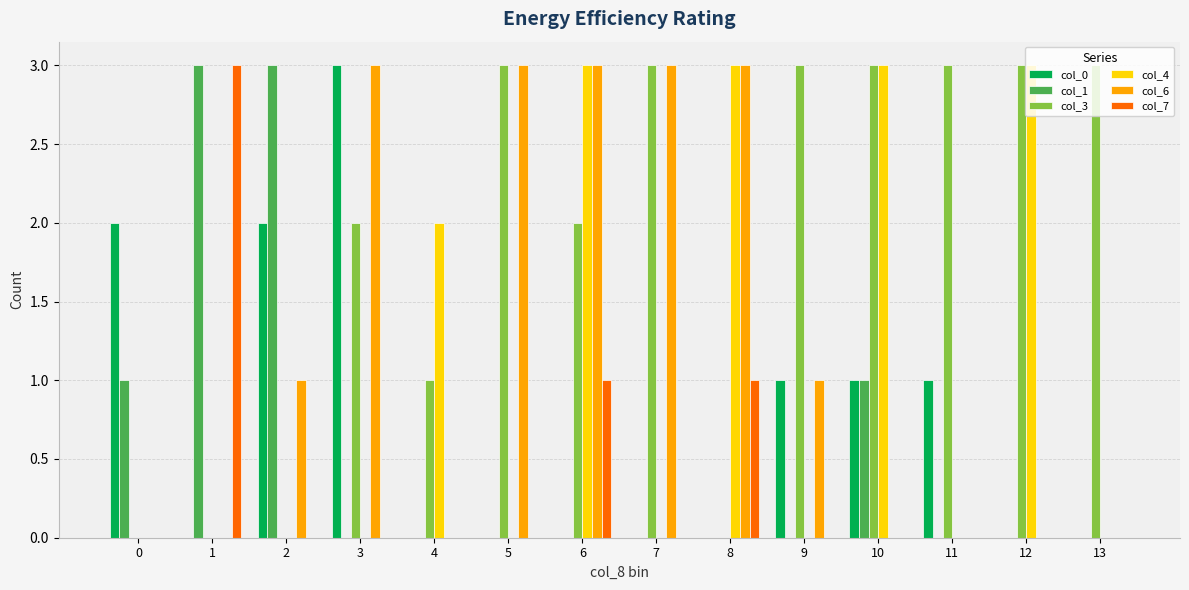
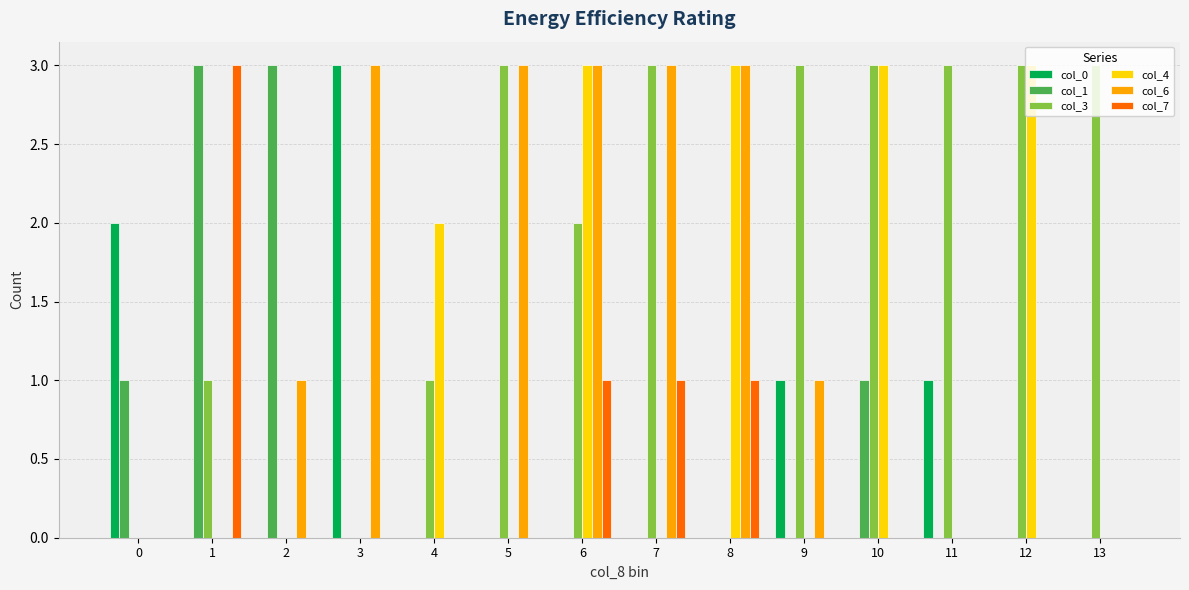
  {
    "col_0": {
      "0": 2,
      "1": 0,
-     "2": 2,
+     "2": 0,
      "3": 3,
      "4": 0,
      "5": 0,
      "6": 0,
      "7": 0,
      "8": 0,
      "9": 1,
-     "10": 1,
+     "10": 0,
      "11": 1,
      "12": 0,
      "13": 0
    },
    "col_1": {
      "0": 1,
      "1": 3,
      "2": 3,
      "3": 0,
      "4": 0,
      "5": 0,
      "6": 0,
      "7": 0,
      "8": 0,
      "9": 0,
      "10": 1,
      "11": 0,
      "12": 0,
      "13": 0
    },
    "col_3": {
      "0": 0,
-     "1": 0,
+     "1": 1,
      "2": 0,
-     "3": 2,
+     "3": 0,
      "4": 1,
      "5": 3,
      "6": 2,
      "7": 3,
      "8": 0,
      "9": 3,
      "10": 3,
      "11": 3,
      "12": 3
    },
    "col_7": {
      "0": 0,
      "1": 3,
      "2": 0,
      "3": 0,
      "4": 0,
      "5": 0,
      "6": 1,
-     "7": 0,
+     "7": 1,
      "8": 1,
      "9": 0,
      "10": 0,
      "11": 0,
      "12": 0,
      "13": 0
    }
  }
